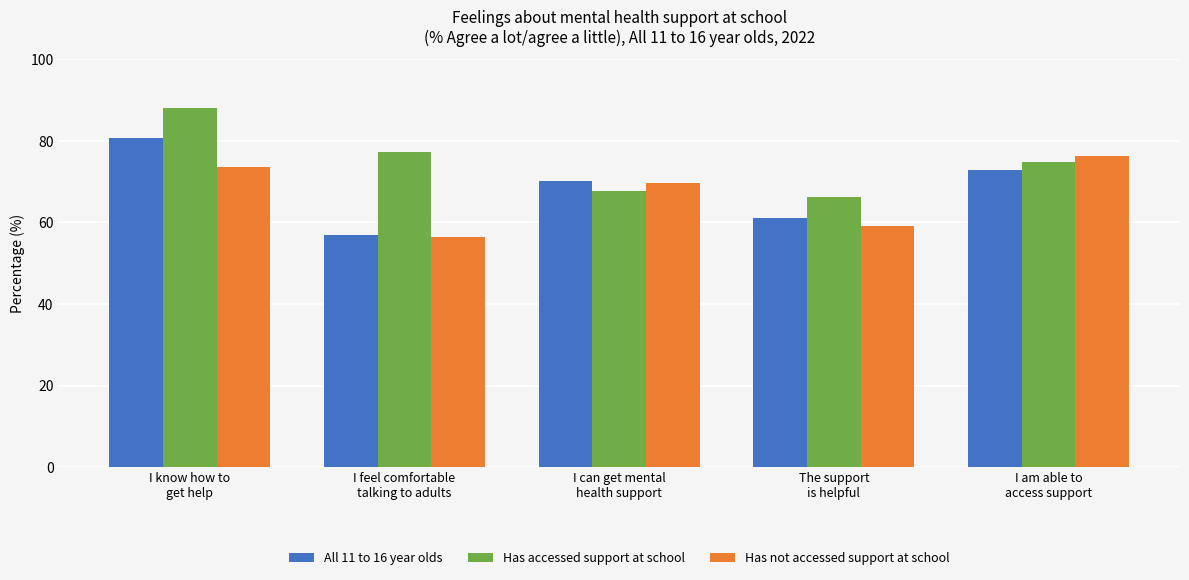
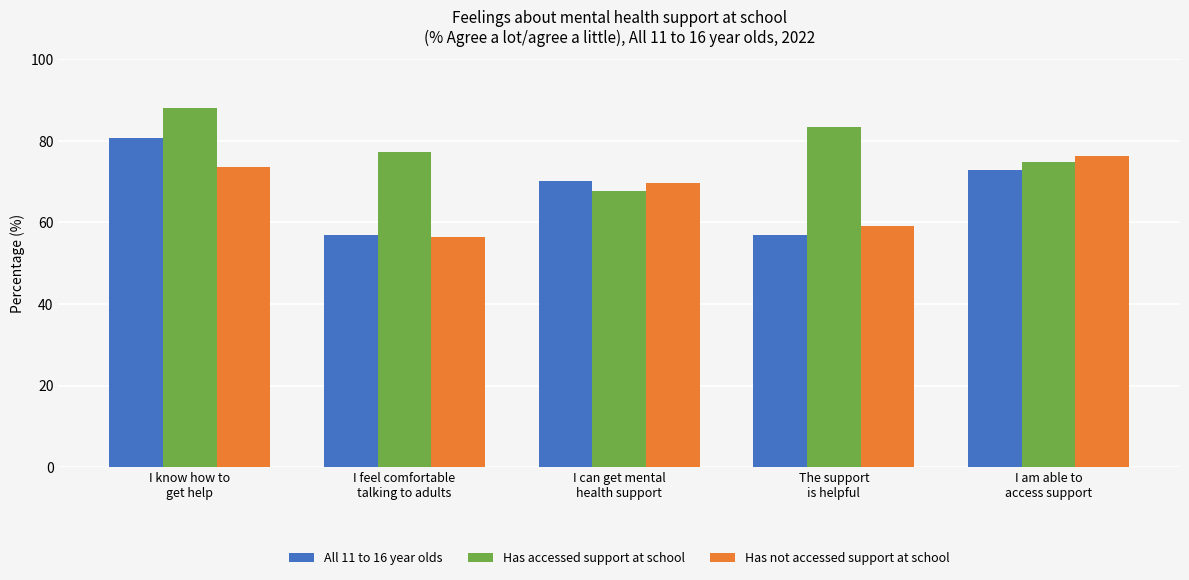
  {
    "All 11 to 16 year olds": {
      "I know how to get help": 81,
      "I feel comfortable talking to adults": 57,
      "I can get mental health support": 70,
-     "The support is helpful": 61,
+     "The support is helpful": 57,
      "I am able to access support": 73
    },
    "Has accessed support at school": {
      "I know how to get help": 88,
      "I feel comfortable talking to adults": 77,
      "I can get mental health support": 68,
-     "The support is helpful": 66,
+     "The support is helpful": 83,
      "I am able to access support": 75
    },
    "Has not accessed support at school": {
      "I know how to get help": 74,
      "I feel comfortable talking to adults": 56,
      "I can get mental health support": 70,
      "The support is helpful": 59,
      "I am able to access support": 76
    }
  }
